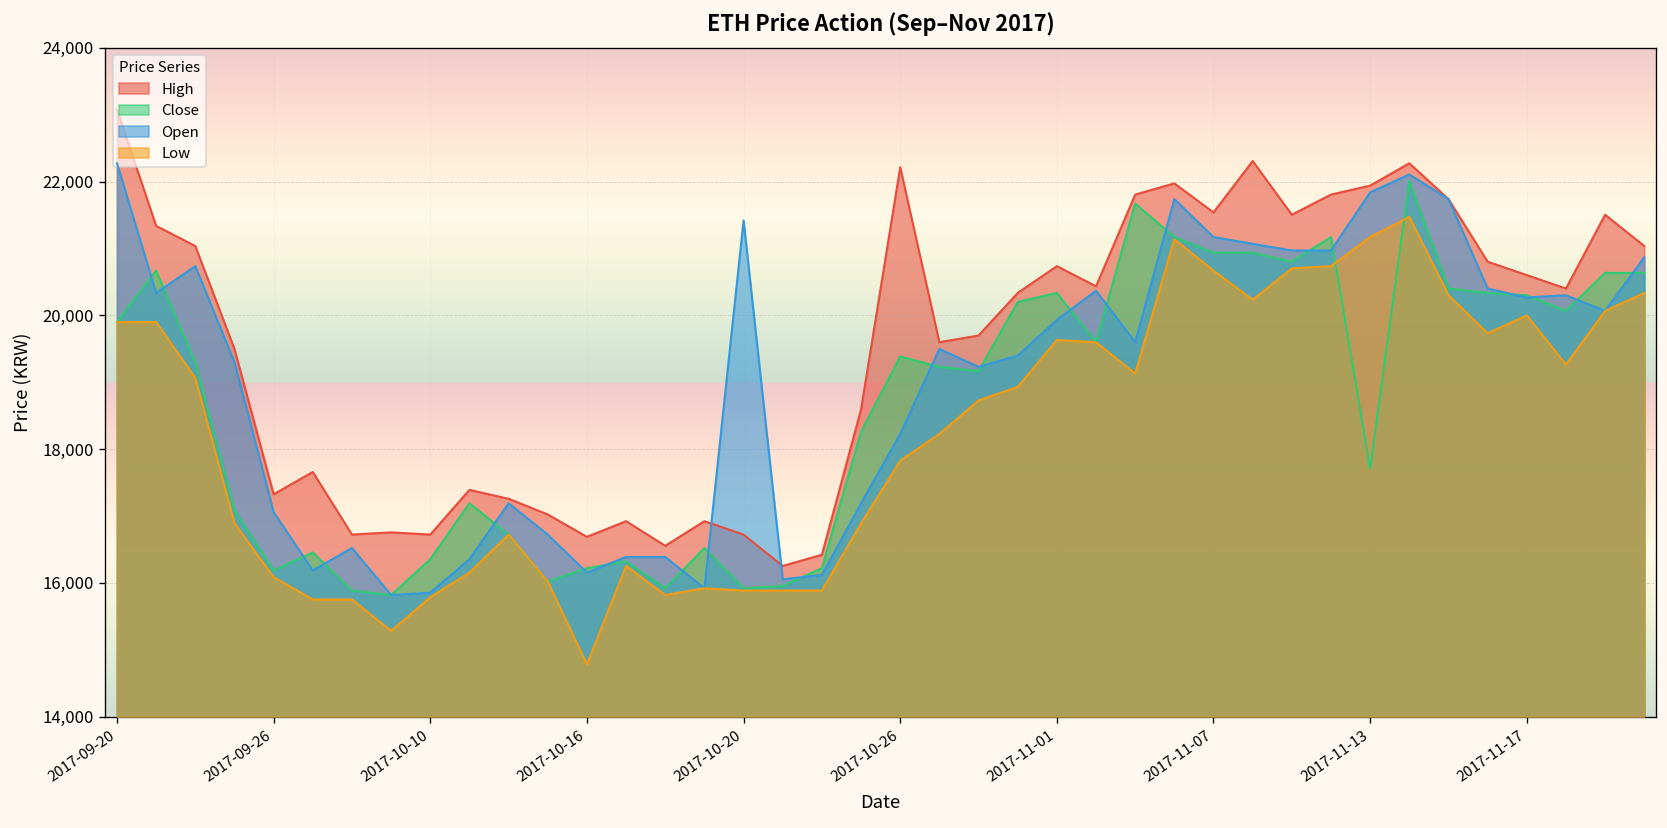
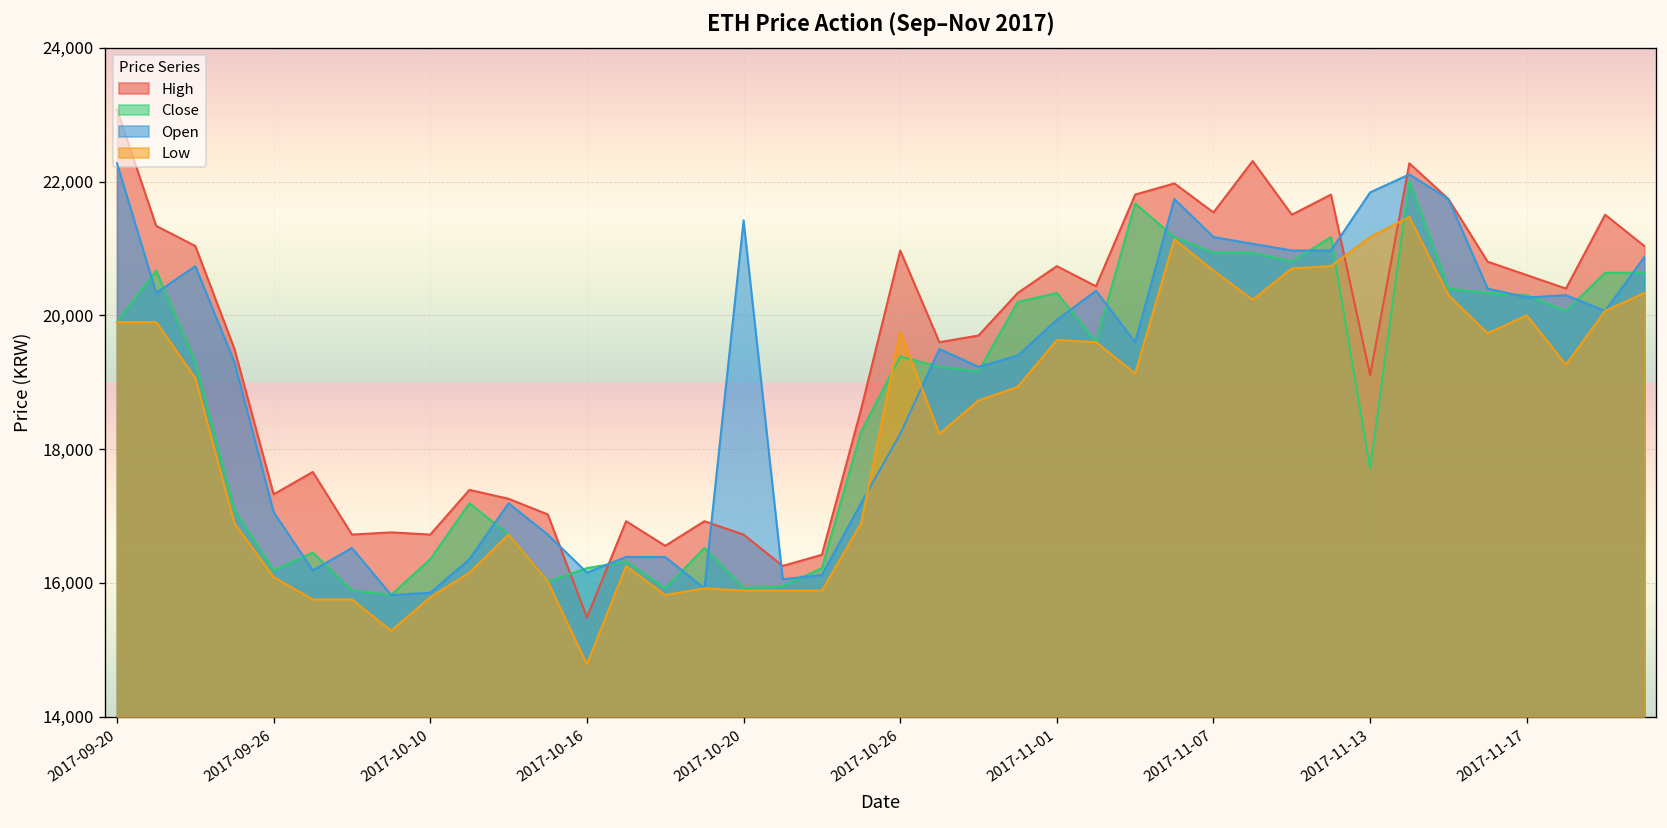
  {
    "High": {
      "2017-09-26": "17,300",
      "2017-10-10": "16,700",
-     "2017-10-16": "16,700",
+     "2017-10-16": "15,500",
      "2017-10-20": "16,700",
-     "2017-10-26": "22,200",
+     "2017-10-26": "21,000",
      "2017-11-01": "20,700",
      "2017-11-07": "21,500",
-     "2017-11-13": "21,900",
+     "2017-11-13": "19,100",
      "2017-11-17": "20,600"
    },
    "Close": {
      "2017-09-26": "16,200",
      "2017-10-10": "16,400",
      "2017-10-16": "16,200",
      "2017-10-26": "19,400",
      "2017-11-01": "20,300",
      "2017-11-07": "20,900",
      "2017-11-13": "17,700"
    },
    "Open": {
      "2017-09-26": "17,100",
      "2017-10-10": "15,900",
      "2017-10-16": "16,200",
      "2017-10-20": "21,400",
      "2017-10-26": "18,200",
      "2017-11-01": "19,900",
      "2017-11-07": "21,200",
      "2017-11-13": "21,800"
    },
    "Low": {
      "2017-09-26": "16,100",
      "2017-10-10": "15,800",
      "2017-10-16": "14,800",
-     "2017-10-26": "17,800",
+     "2017-10-26": "19,800",
      "2017-11-01": "19,600",
      "2017-11-07": "20,700",
      "2017-11-13": "21,200",
      "2017-11-17": "20,000"
    }
  }
